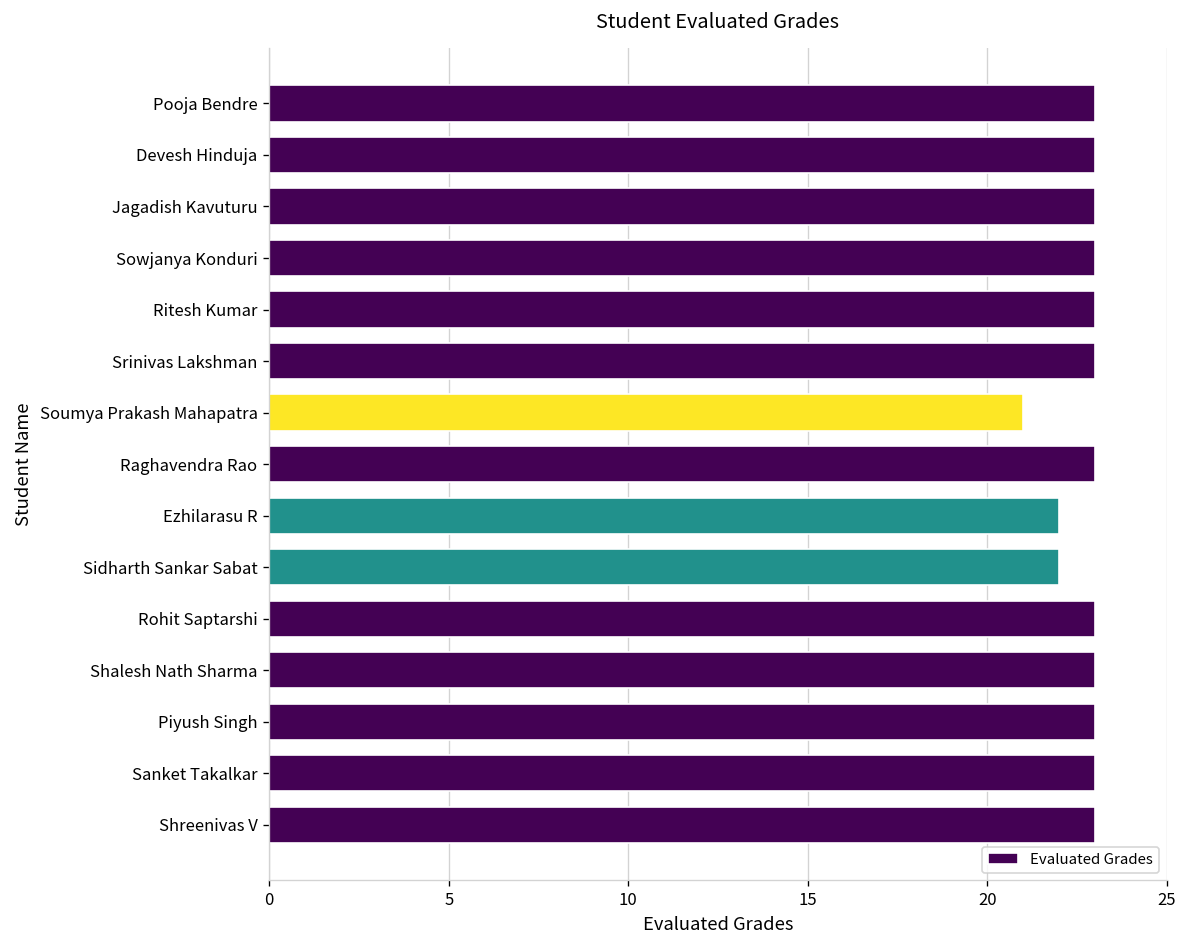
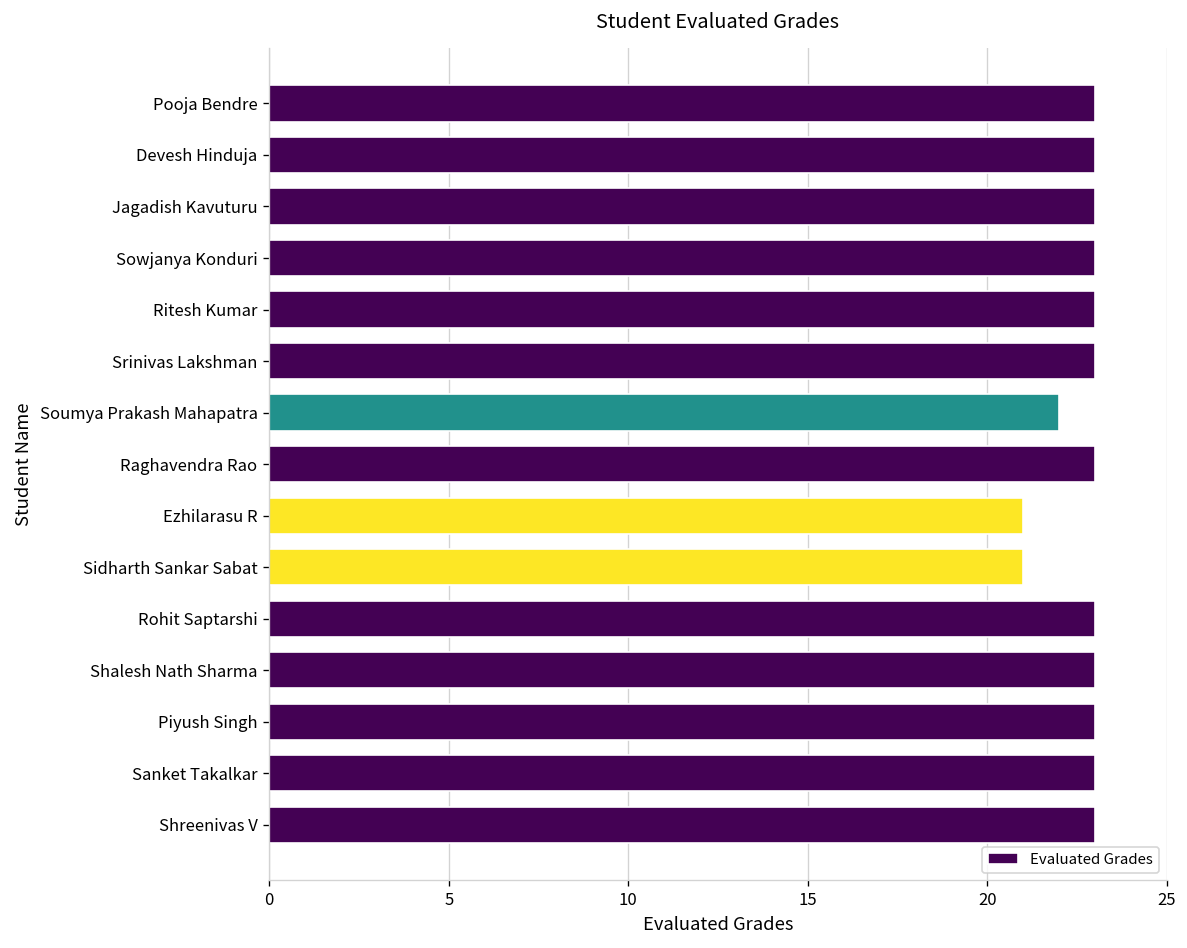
  {
    "Pooja Bendre": 23,
    "Devesh Hinduja": 23,
    "Jagadish Kavuturu": 23,
    "Sowjanya Konduri": 23,
    "Ritesh Kumar": 23,
    "Srinivas Lakshman": 23,
-   "Soumya Prakash Mahapatra": 21,
+   "Soumya Prakash Mahapatra": 22,
    "Raghavendra Rao": 23,
-   "Ezhilarasu R": 22,
-   "Sidharth Sankar Sabat": 22,
+   "Ezhilarasu R": 21,
+   "Sidharth Sankar Sabat": 21,
    "Rohit Saptarshi": 23,
    "Shalesh Nath Sharma": 23,
    "Piyush Singh": 23,
    "Sanket Takalkar": 23,
    "Shreenivas V": 23
  }
